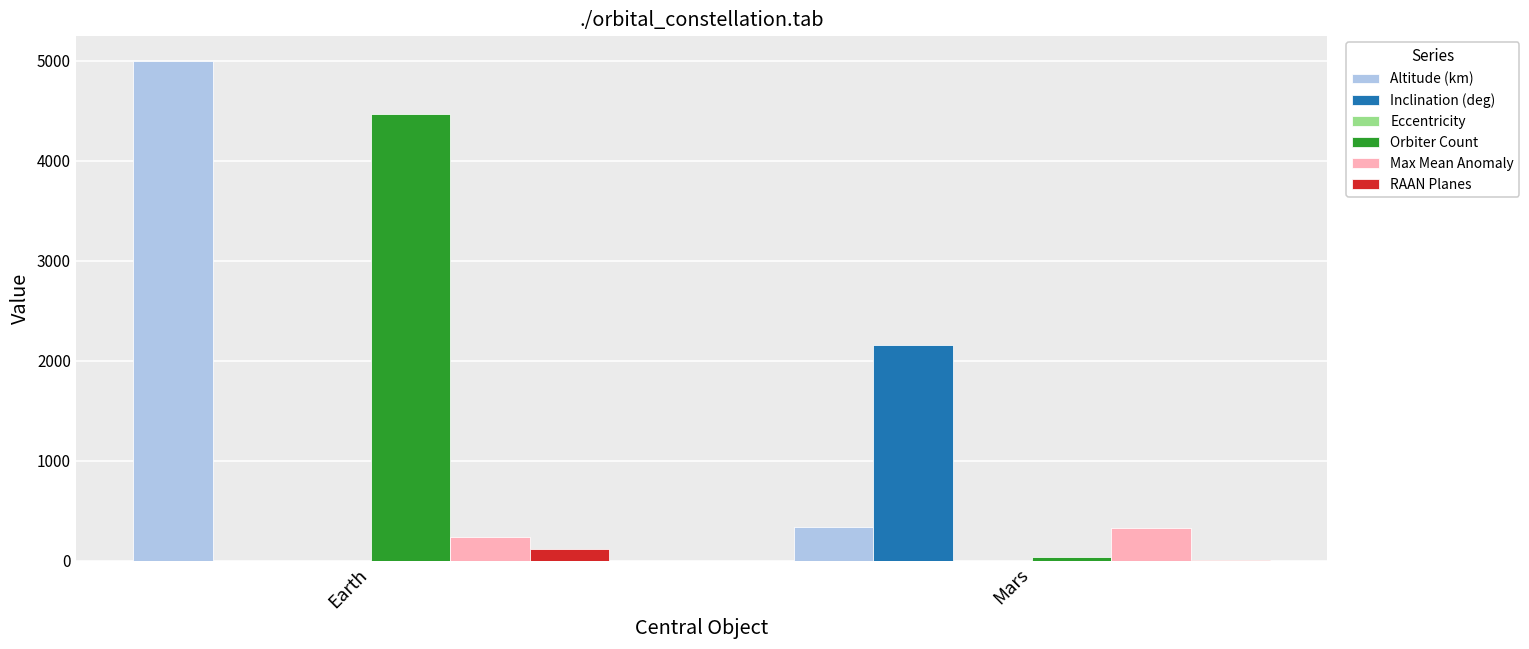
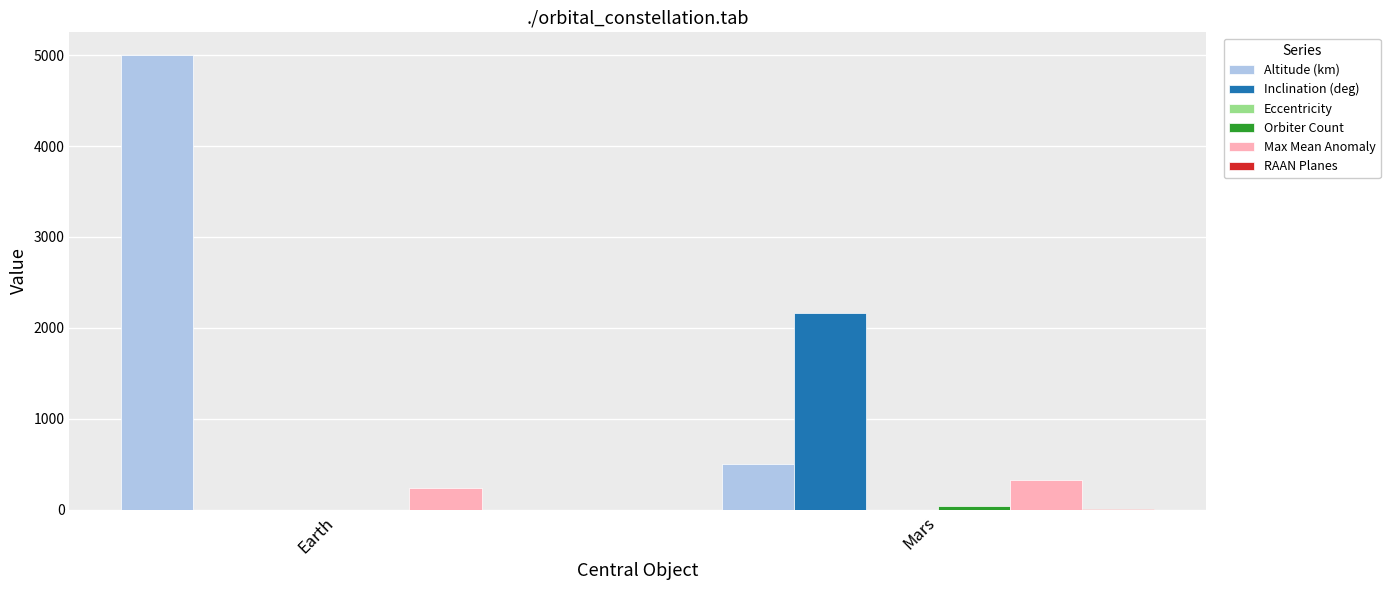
  {
    "Altitude (km)": {
      "Earth": 5000,
-     "Mars": 300
+     "Mars": 500
    },
    "Inclination (deg)": {
      "Earth": 0,
      "Mars": 2200
    },
    "Eccentricity": {
      "Earth": 0,
      "Mars": 0
    },
    "Orbiter Count": {
-     "Earth": 4500,
+     "Earth": 0,
      "Mars": 0
    },
    "Max Mean Anomaly": {
      "Earth": 200,
      "Mars": 300
    },
    "RAAN Planes": {
-     "Earth": 100
+     "Earth": 0
    }
  }
